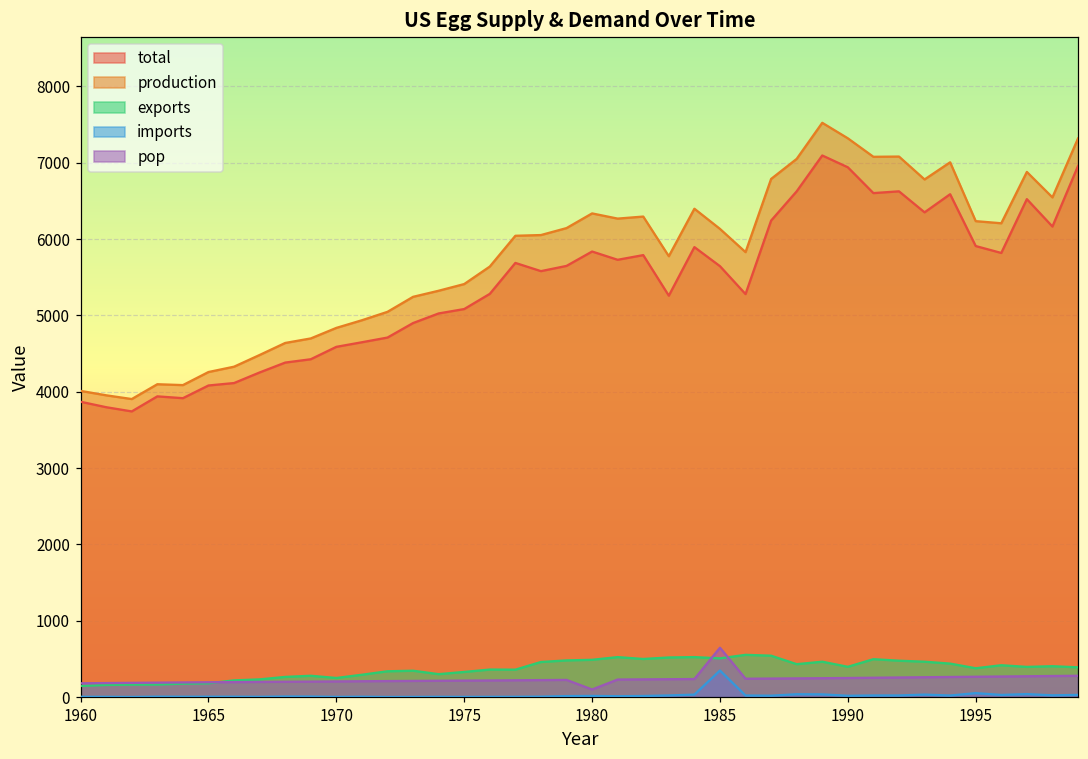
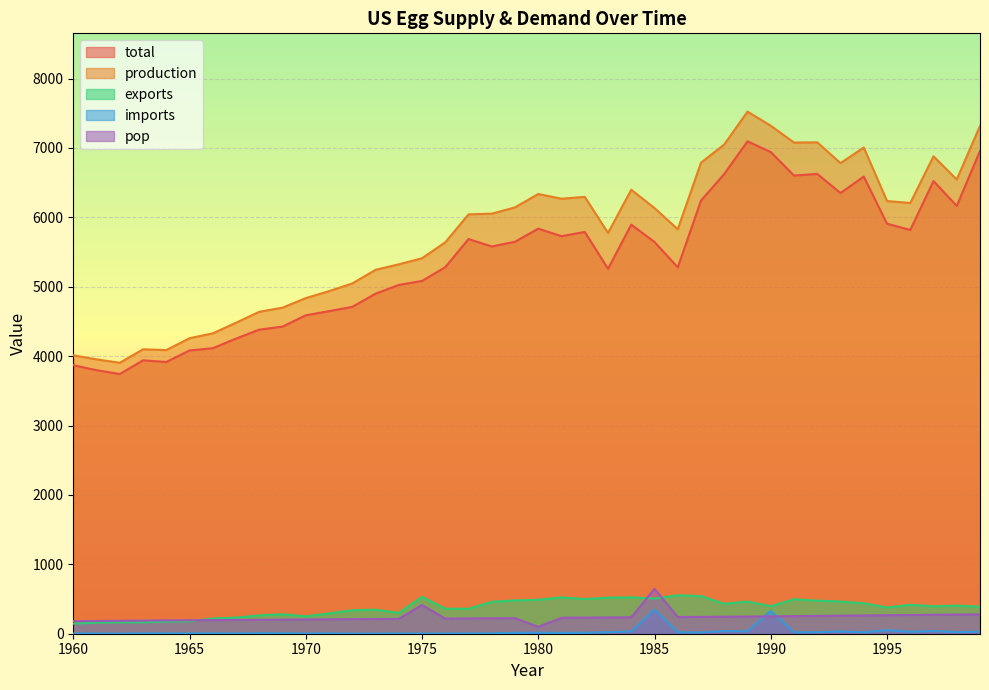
  {
    "exports": {
      "1970": 300,
-     "1975": 300,
+     "1975": 500,
      "1980": 500,
      "1985": 500,
      "1990": 400,
      "1995": 400
    },
    "imports": {
      "1960": 0,
      "1965": 0,
      "1970": 0,
      "1975": 0,
      "1980": 0,
      "1985": 300,
-     "1990": 0,
+     "1990": 300,
      "1995": 100
    },
    "pop": {
      "1970": 200,
-     "1975": 200,
+     "1975": 400,
      "1980": 100,
      "1985": 600,
      "1990": 300,
      "1995": 300
    }
  }
